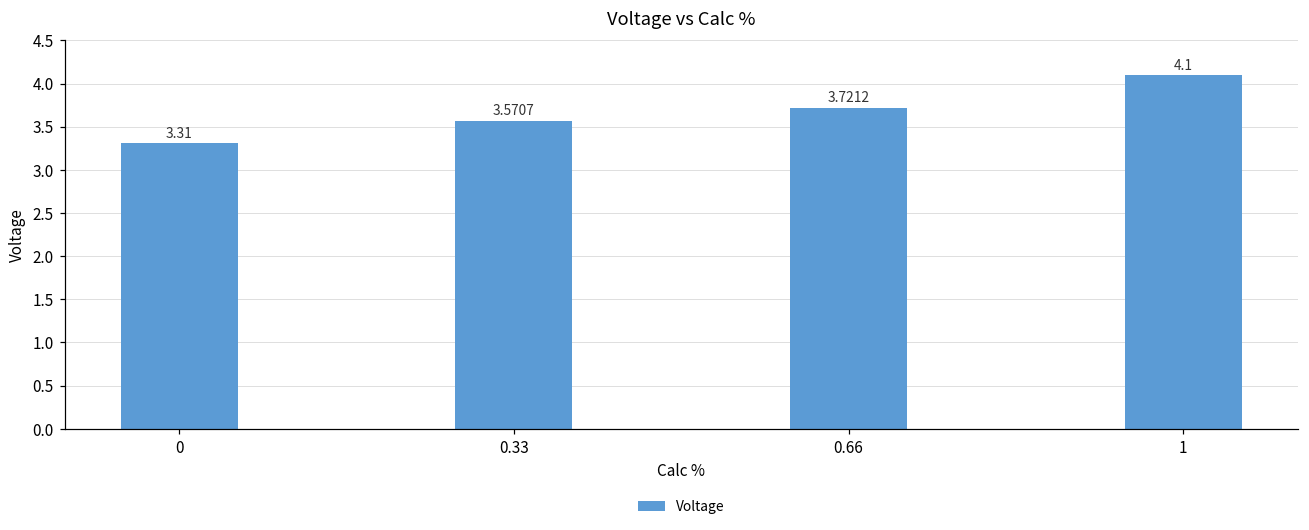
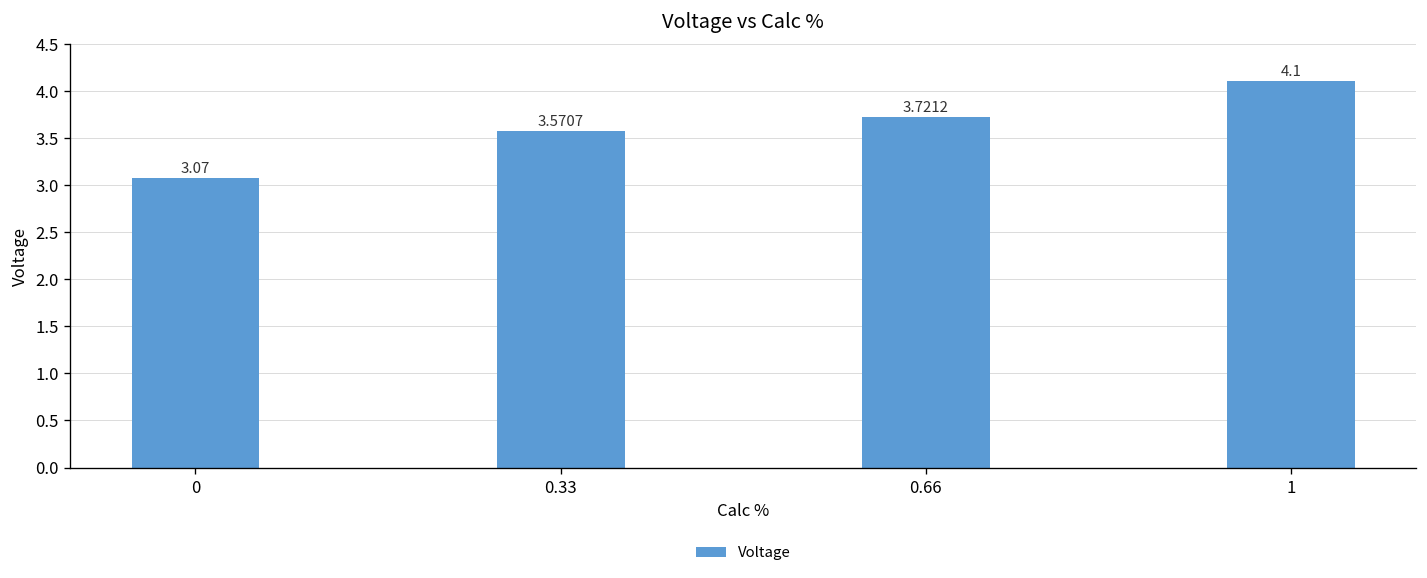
  {
-   "0": 3.31,
+   "0": 3.07,
    "0.33": 3.5707,
    "0.66": 3.7212,
    "1": 4.1
  }
